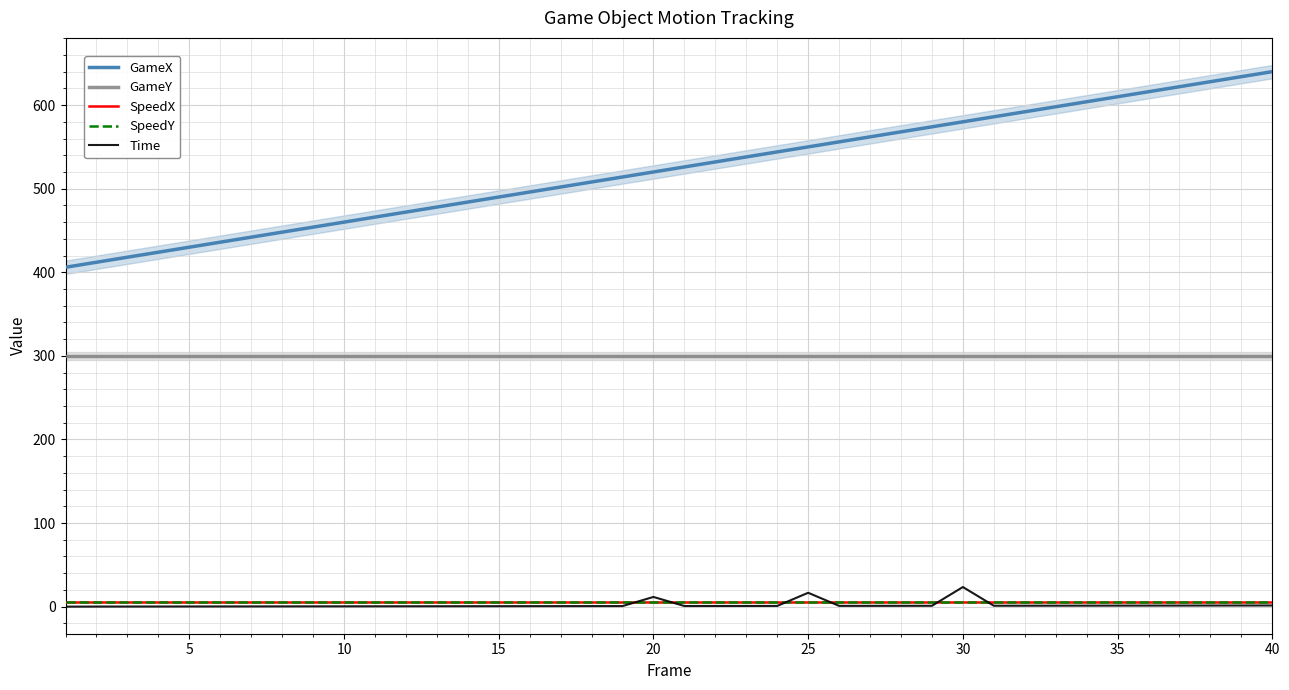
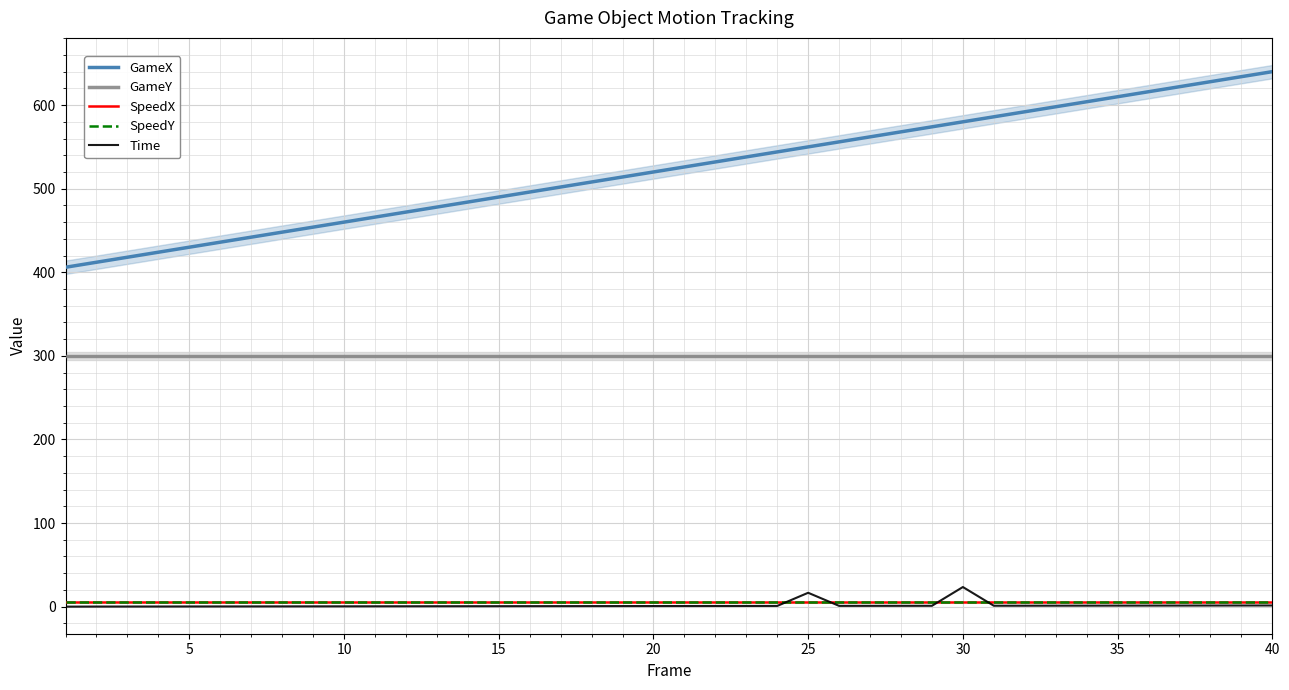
  {
    "SpeedY": {
      "5": 10,
      "10": 10,
      "15": 10,
      "20": 10,
      "25": 10,
      "30": 10,
      "35": 10,
      "40": 10
    },
    "Time": {
      "5": 0,
      "10": 0,
      "15": 0,
-     "20": 10,
+     "20": 0,
      "25": 20,
      "30": 20,
      "35": 0,
      "40": 0
    }
  }
